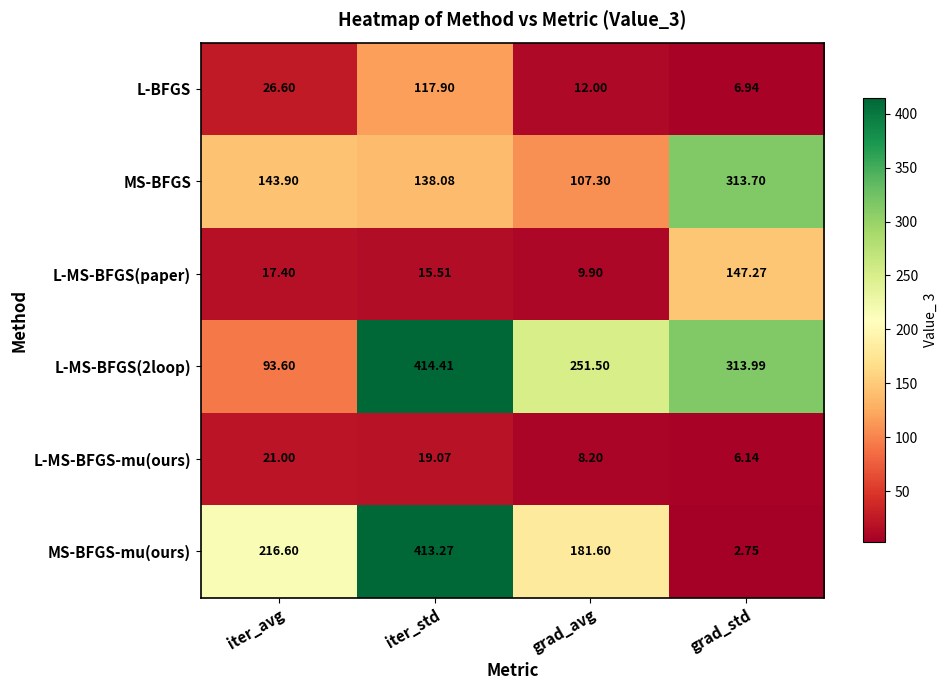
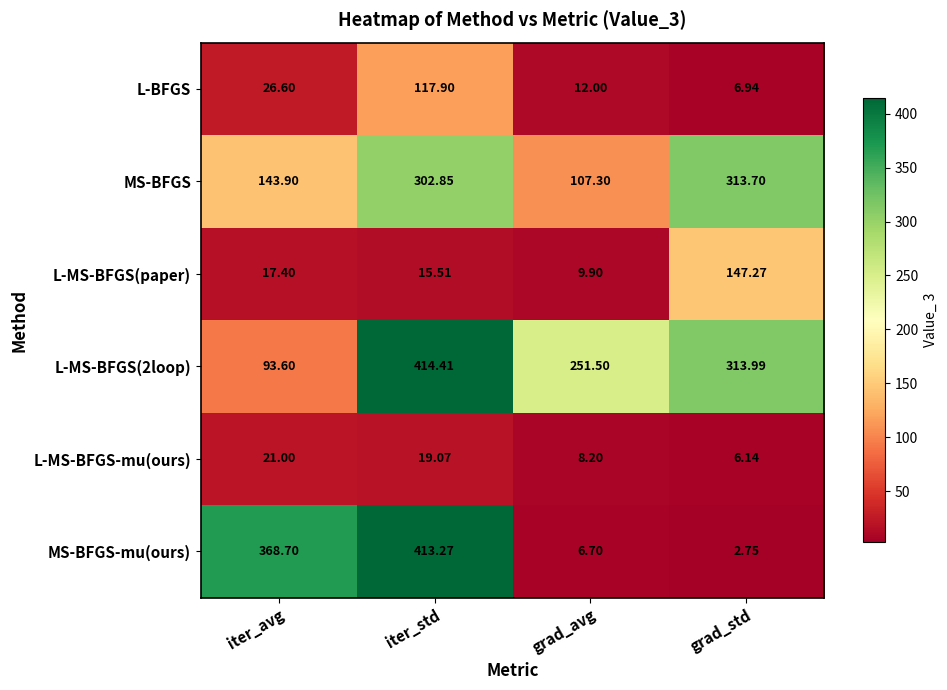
  {
    "L-BFGS": {
      "iter_avg": 26.60,
      "iter_std": 117.90,
      "grad_avg": 12.00,
      "grad_std": 6.94
    },
    "MS-BFGS": {
      "iter_avg": 143.90,
-     "iter_std": 138.08,
+     "iter_std": 302.85,
      "grad_avg": 107.30,
      "grad_std": 313.70
    },
    "L-MS-BFGS(paper)": {
      "iter_avg": 17.40,
      "iter_std": 15.51,
      "grad_avg": 9.90,
      "grad_std": 147.27
    },
    "L-MS-BFGS(2loop)": {
      "iter_avg": 93.60,
      "iter_std": 414.41,
      "grad_avg": 251.50,
      "grad_std": 313.99
    },
    "L-MS-BFGS-mu(ours)": {
      "iter_avg": 21.00,
      "iter_std": 19.07,
      "grad_avg": 8.20,
      "grad_std": 6.14
    },
    "MS-BFGS-mu(ours)": {
-     "iter_avg": 216.60,
+     "iter_avg": 368.70,
      "iter_std": 413.27,
-     "grad_avg": 181.60,
+     "grad_avg": 6.70,
      "grad_std": 2.75
    }
  }
